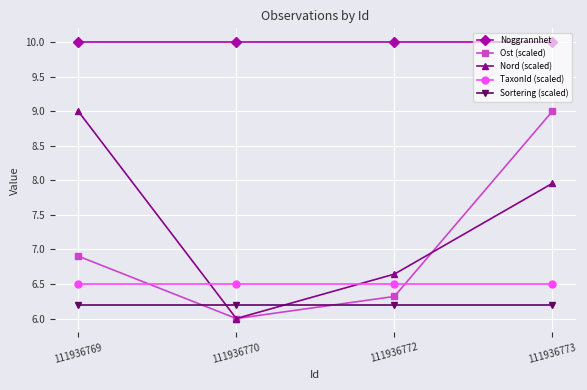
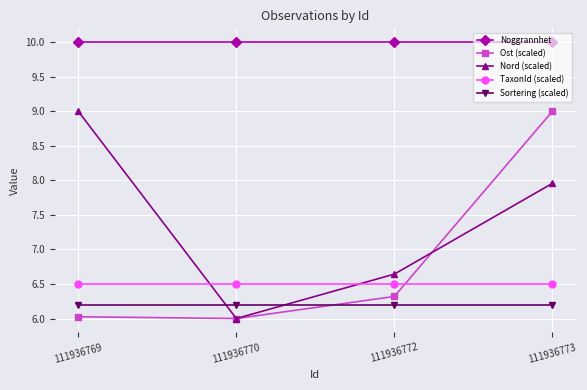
  {
    "Ost (scaled)": {
-     "111936769": 6.9,
+     "111936769": 6.0,
      "111936772": 6.3,
      "111936773": 9.0
    },
    "TaxonId (scaled)": {
      "111936769": 6.5,
      "111936770": 6.5,
      "111936772": 6.5,
      "111936773": 6.5
    }
  }
